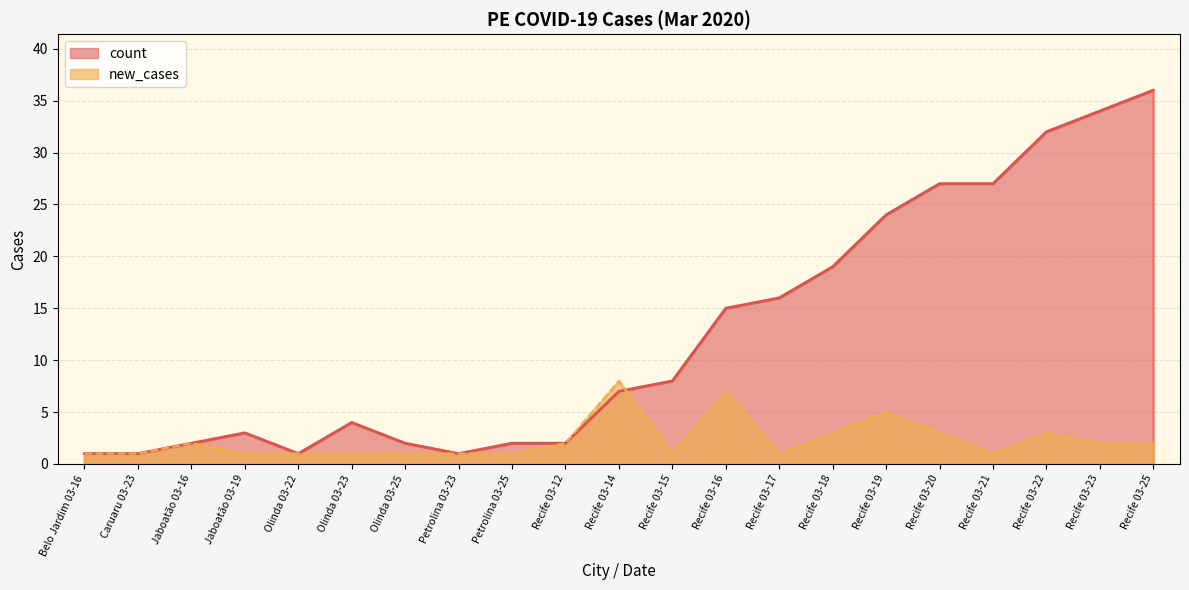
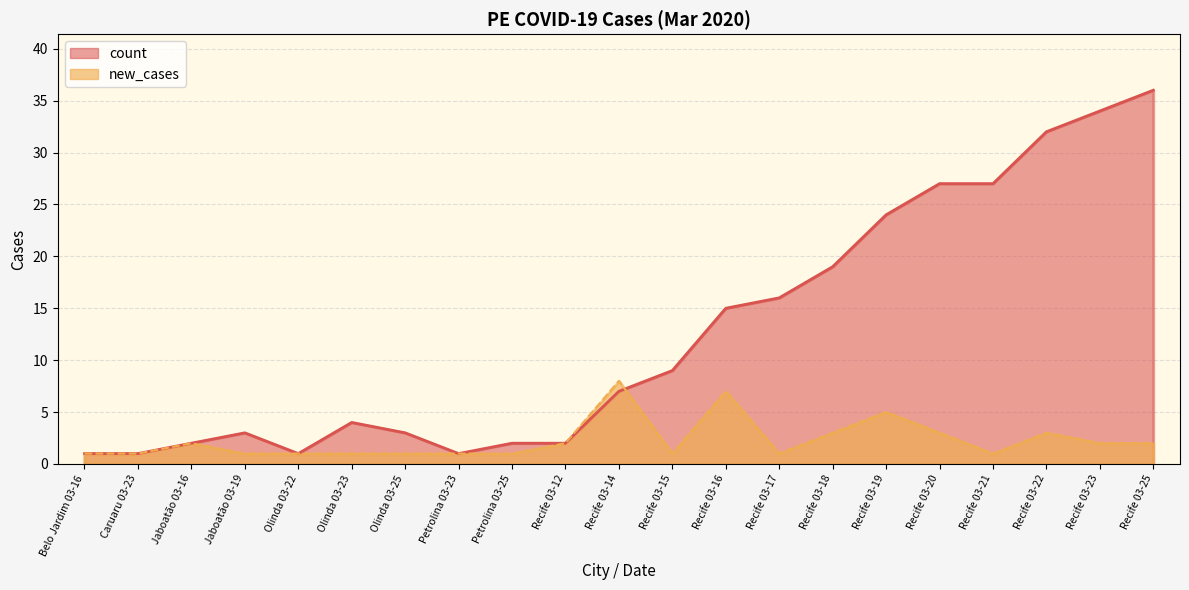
  {
    "count": {
      "Jaboatão 03-19": 3,
      "Olinda 03-23": 4,
-     "Olinda 03-25": 2,
+     "Olinda 03-25": 3,
      "Petrolina 03-25": 2,
      "Recife 03-14": 7,
-     "Recife 03-15": 8,
+     "Recife 03-15": 9,
      "Recife 03-16": 15,
      "Recife 03-17": 16,
      "Recife 03-18": 19,
      "Recife 03-19": 24,
      "Recife 03-20": 27,
      "Recife 03-21": 27,
      "Recife 03-22": 32,
      "Recife 03-23": 34,
      "Recife 03-25": 36
    },
    "new_cases": {
      "Jaboatão 03-19": 1,
      "Olinda 03-23": 1,
      "Olinda 03-25": 1,
      "Petrolina 03-25": 1,
      "Recife 03-14": 8,
      "Recife 03-15": 1,
      "Recife 03-16": 7,
      "Recife 03-17": 1,
      "Recife 03-18": 3,
      "Recife 03-19": 5,
      "Recife 03-20": 3,
      "Recife 03-21": 1,
      "Recife 03-22": 3,
      "Recife 03-23": 2,
      "Recife 03-25": 2
    }
  }
